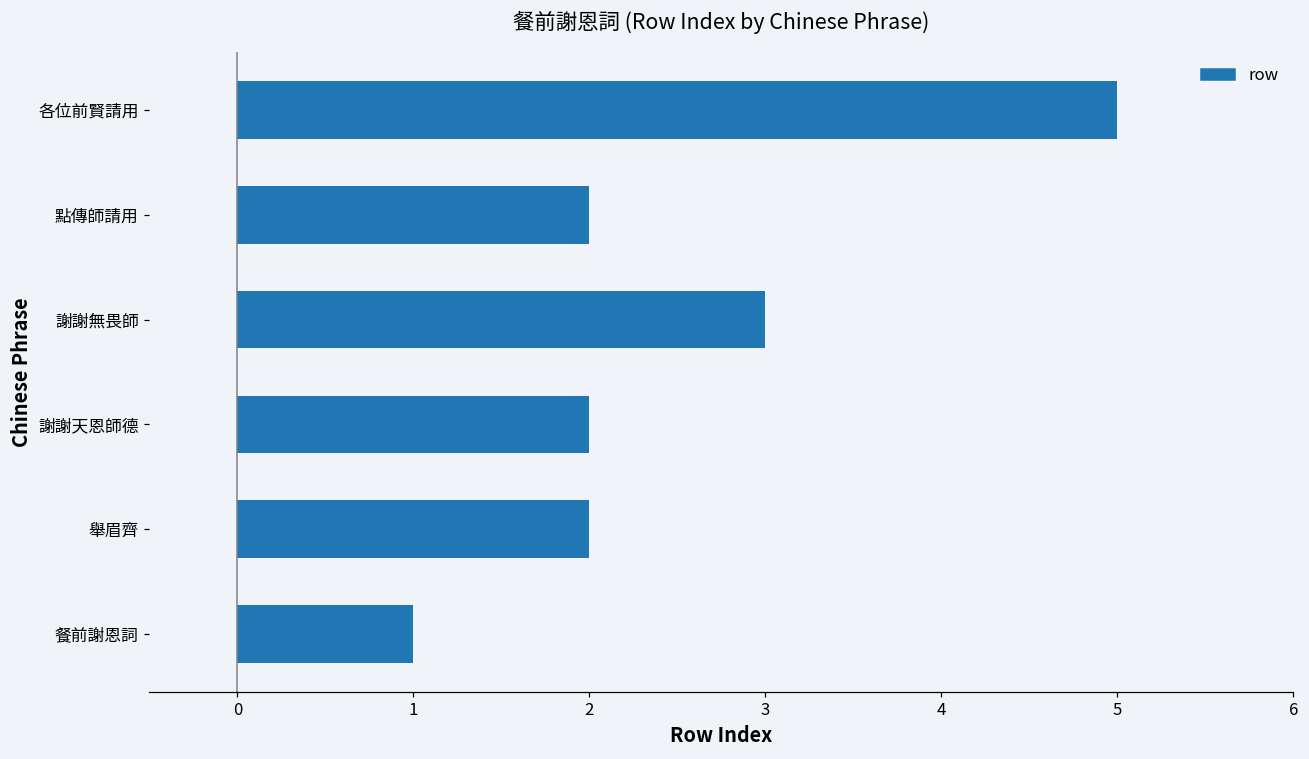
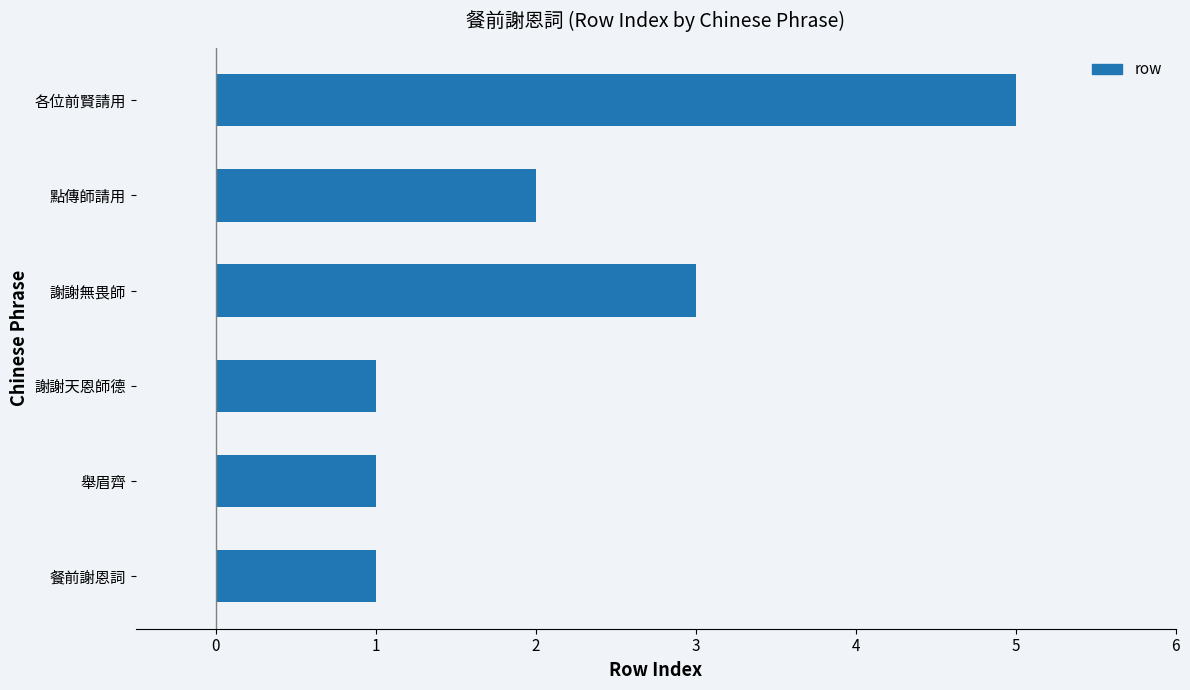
  {
    "各位前賢請用": 5,
    "點傳師請用": 2,
    "謝謝無畏師": 3,
-   "謝謝天恩師德": 2,
-   "舉眉齊": 2,
+   "謝謝天恩師德": 1,
+   "舉眉齊": 1,
    "餐前謝恩詞": 1
  }
